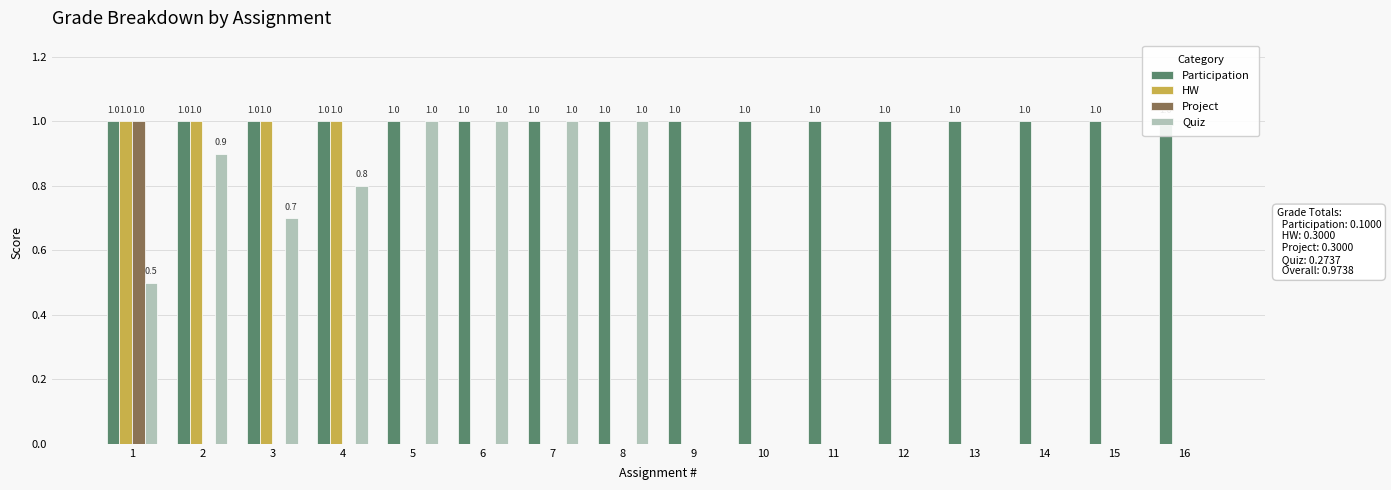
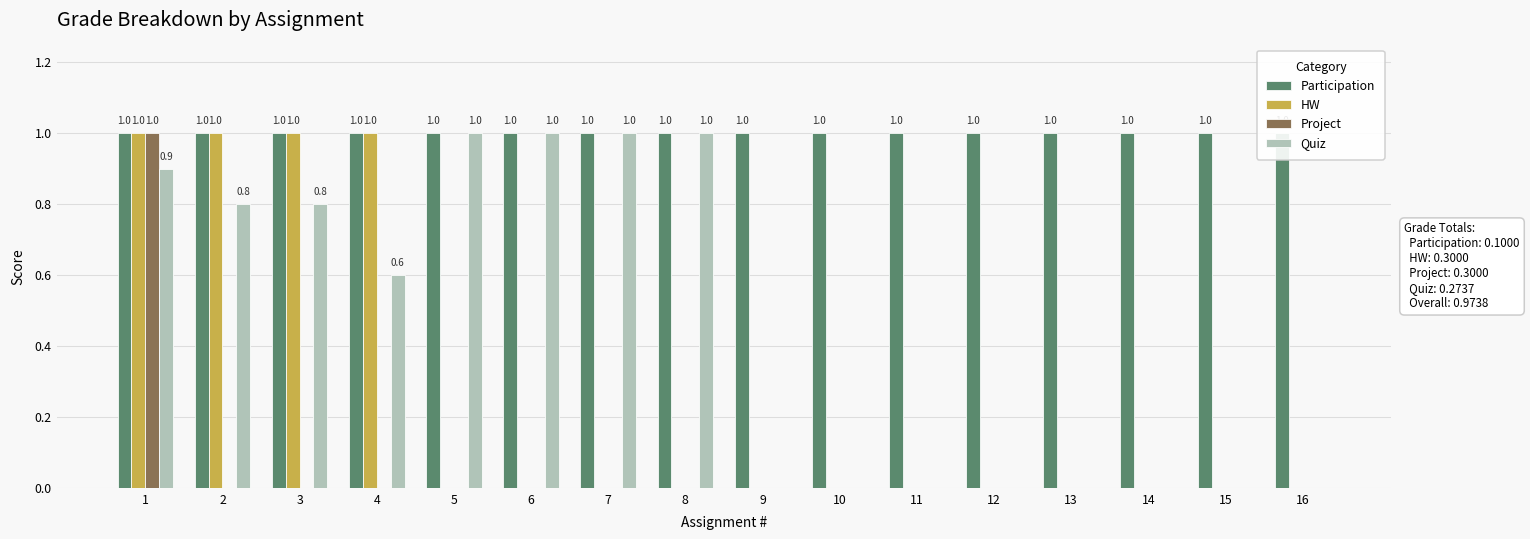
  {
    "HW": {
      "1": 1.0,
      "2": 1.0,
      "3": 1.0,
      "4": 1.0
    },
    "Quiz": {
-     "1": 0.5,
-     "2": 0.9,
-     "3": 0.7,
-     "4": 0.8,
+     "1": 0.9,
+     "2": 0.8,
+     "3": 0.8,
+     "4": 0.6,
      "5": 1.0,
      "6": 1.0,
      "7": 1.0,
      "8": 1.0
    }
  }
